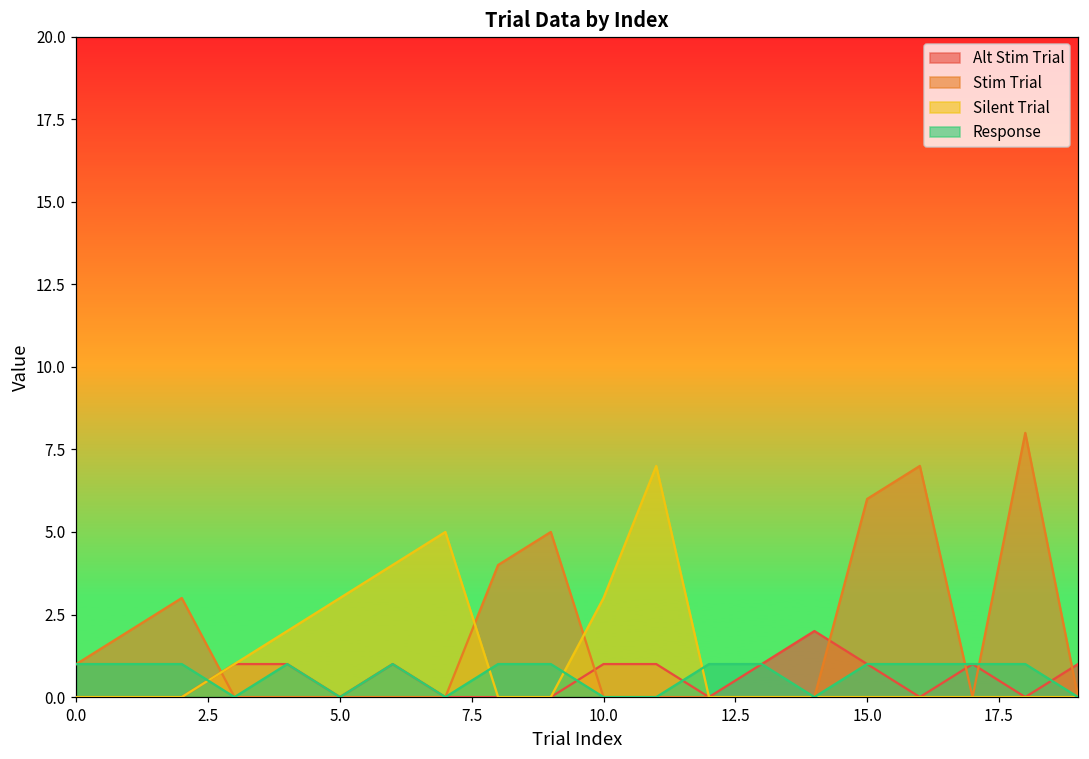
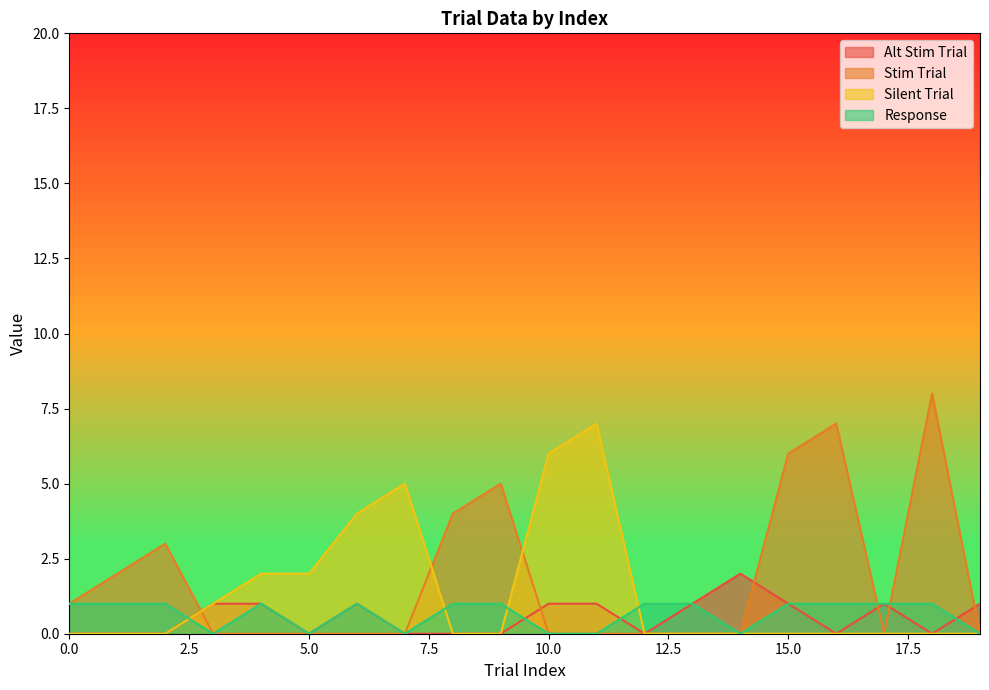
  {
    "Silent Trial": {
-     "5.0": 3,
-     "10.0": 3,
+     "5.0": 2,
+     "10.0": 6,
      "15.0": 0
    }
  }
